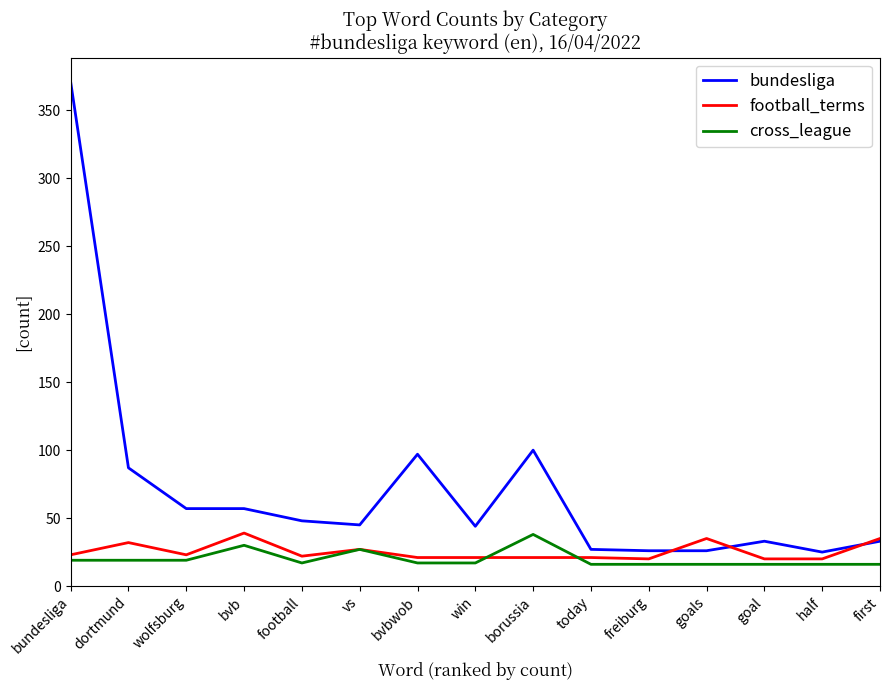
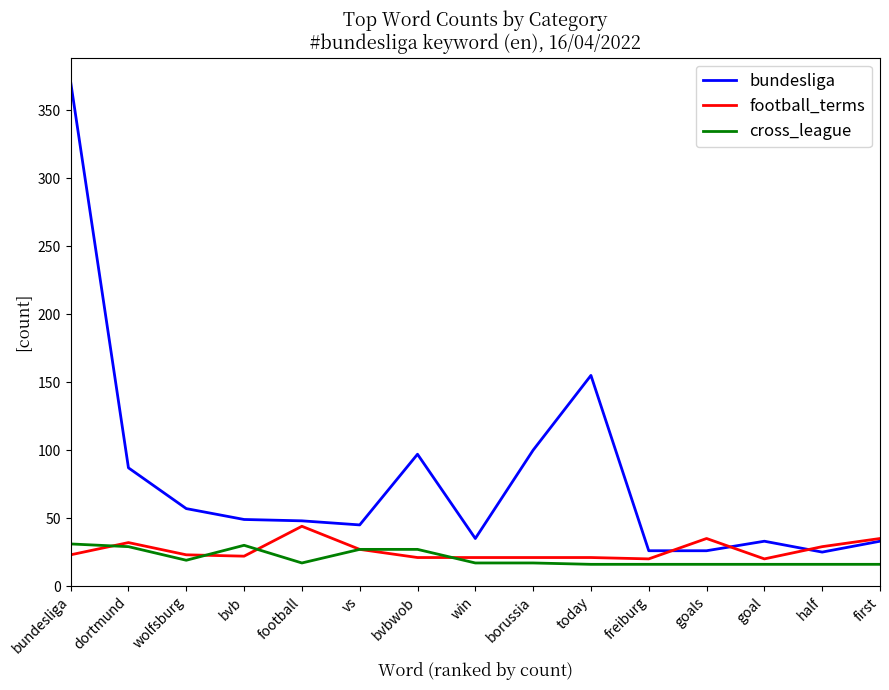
  {
    "bundesliga": {
      "bundesliga": 371,
      "dortmund": 87,
      "wolfsburg": 57,
-     "bvb": 57,
+     "bvb": 49,
      "football": 48,
      "vs": 45,
      "bvbwob": 97,
-     "win": 44,
+     "win": 35,
      "borussia": 100,
-     "today": 27,
+     "today": 155,
      "freiburg": 26,
      "goals": 26,
      "goal": 33,
      "half": 25,
      "first": 33
    },
    "football_terms": {
      "bundesliga": 23,
      "dortmund": 32,
      "wolfsburg": 23,
-     "bvb": 39,
-     "football": 22,
+     "bvb": 22,
+     "football": 44,
      "bvbwob": 21,
      "win": 21,
      "borussia": 21,
      "today": 21,
      "freiburg": 20,
      "goals": 35,
      "goal": 20,
-     "half": 20,
+     "half": 29,
      "first": 35
    },
    "cross_league": {
-     "bundesliga": 19,
-     "dortmund": 19,
+     "bundesliga": 31,
+     "dortmund": 29,
      "wolfsburg": 19,
      "bvb": 30,
      "football": 17,
-     "bvbwob": 17,
+     "bvbwob": 27,
      "win": 17,
-     "borussia": 38,
+     "borussia": 17,
      "today": 16,
      "freiburg": 16,
      "goals": 16,
      "goal": 16,
      "half": 16,
      "first": 16
    }
  }
